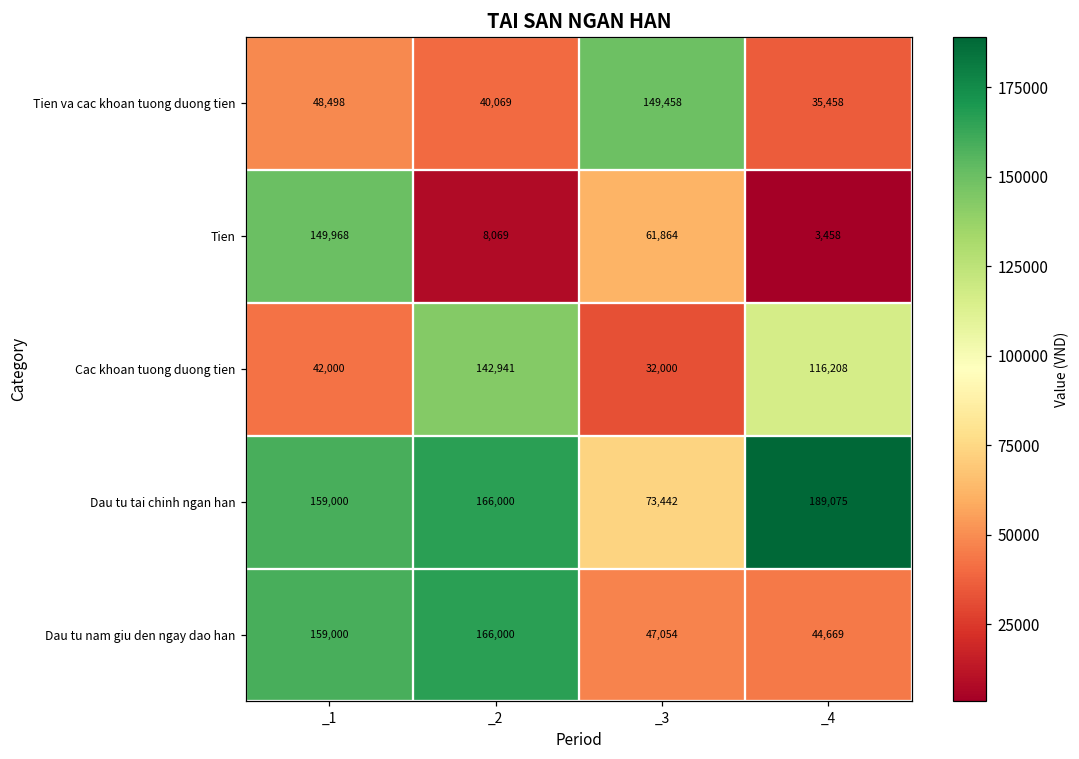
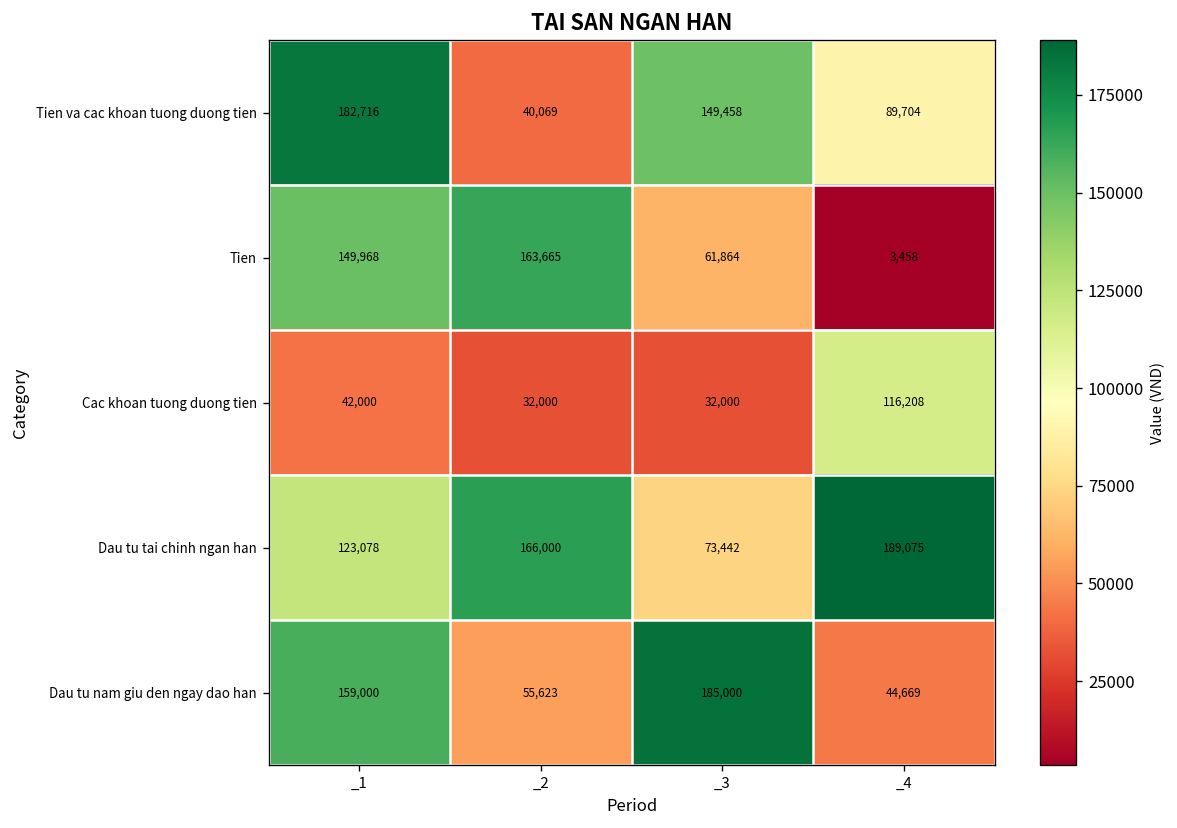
  {
    "Tien va cac khoan tuong duong tien": {
-     "_1": "48,498",
+     "_1": "182,716",
      "_2": "40,069",
      "_3": "149,458",
-     "_4": "35,458"
+     "_4": "89,704"
    },
    "Tien": {
      "_1": "149,968",
-     "_2": "8,069",
+     "_2": "163,665",
      "_3": "61,864",
      "_4": "3,458"
    },
    "Cac khoan tuong duong tien": {
      "_1": "42,000",
-     "_2": "142,941",
+     "_2": "32,000",
      "_3": "32,000",
      "_4": "116,208"
    },
    "Dau tu tai chinh ngan han": {
-     "_1": "159,000",
+     "_1": "123,078",
      "_2": "166,000",
      "_3": "73,442",
      "_4": "189,075"
    },
    "Dau tu nam giu den ngay dao han": {
      "_1": "159,000",
-     "_2": "166,000",
-     "_3": "47,054",
+     "_2": "55,623",
+     "_3": "185,000",
      "_4": "44,669"
    }
  }
